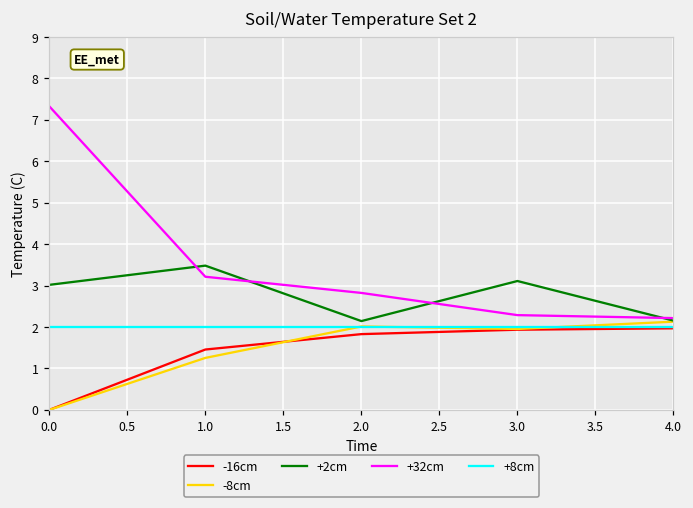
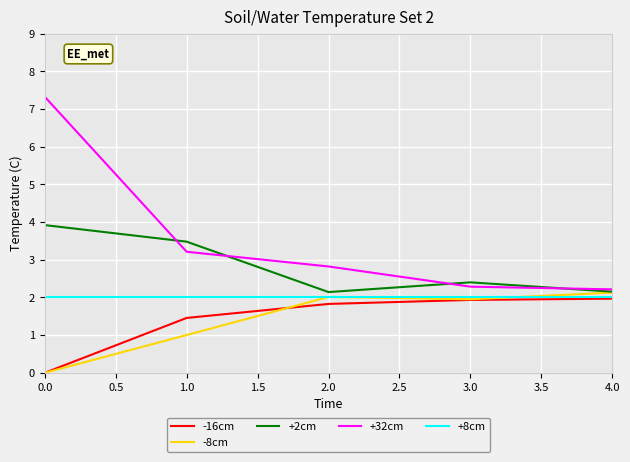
  {
    "-16cm": {
      "1.0": 1.5,
      "2.0": 1.8
    },
    "-8cm": {
-     "1.0": 1.3
+     "1.0": 1.0
    },
    "+2cm": {
-     "0.0": 3.0,
+     "0.0": 3.9,
      "1.0": 3.5,
      "2.0": 2.1,
-     "3.0": 3.1
+     "3.0": 2.4
    },
    "+32cm": {
      "0.0": 7.3,
      "1.0": 3.2,
      "2.0": 2.8,
      "3.0": 2.3
    },
    "+8cm": {
      "0.0": 2.0,
      "1.0": 2.0
    }
  }
